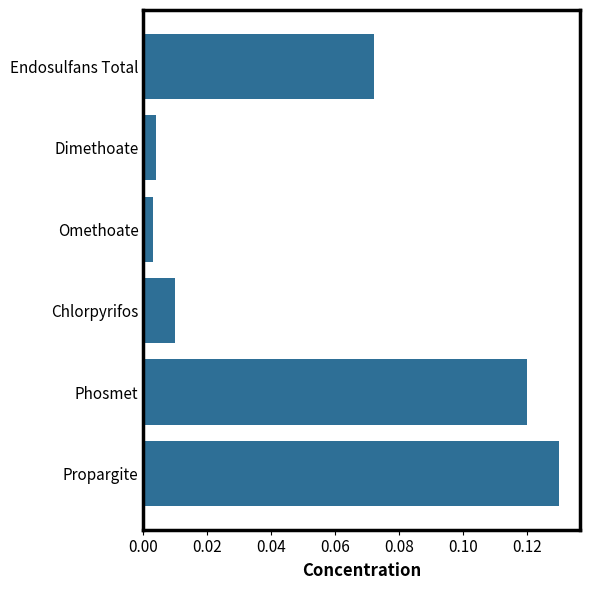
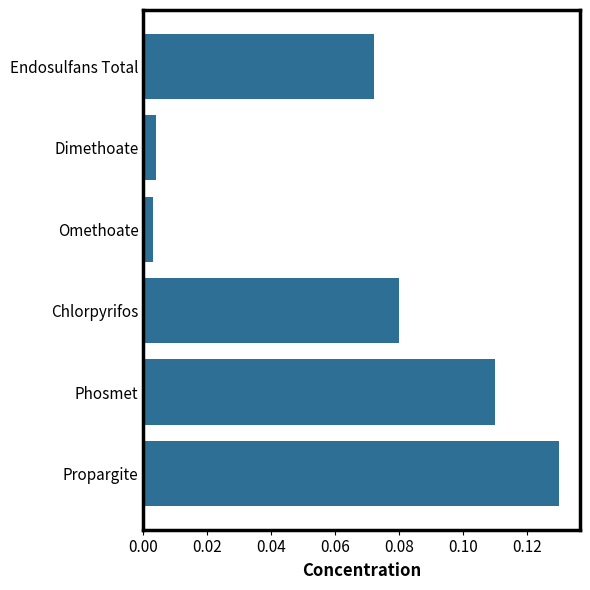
  {
    "Endosulfans Total": 0.072,
    "Dimethoate": 0.004,
    "Omethoate": 0.003,
-   "Chlorpyrifos": 0.01,
-   "Phosmet": 0.12,
+   "Chlorpyrifos": 0.08,
+   "Phosmet": 0.11,
    "Propargite": 0.13
  }
